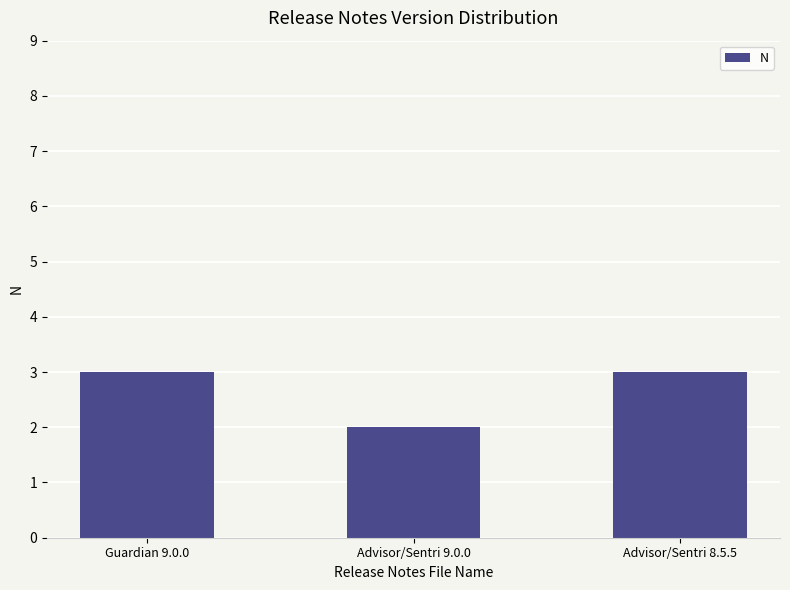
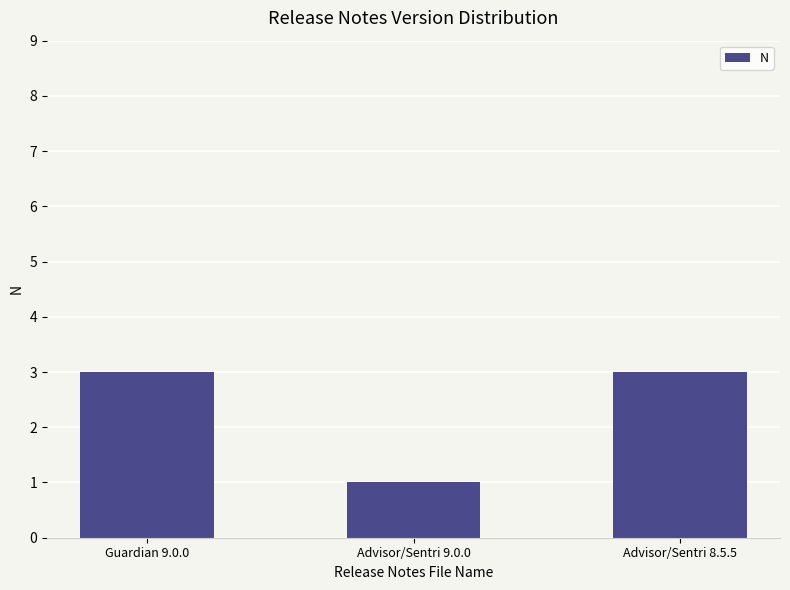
  {
    "Guardian 9.0.0": 3,
-   "Advisor/Sentri 9.0.0": 2,
+   "Advisor/Sentri 9.0.0": 1,
    "Advisor/Sentri 8.5.5": 3
  }
